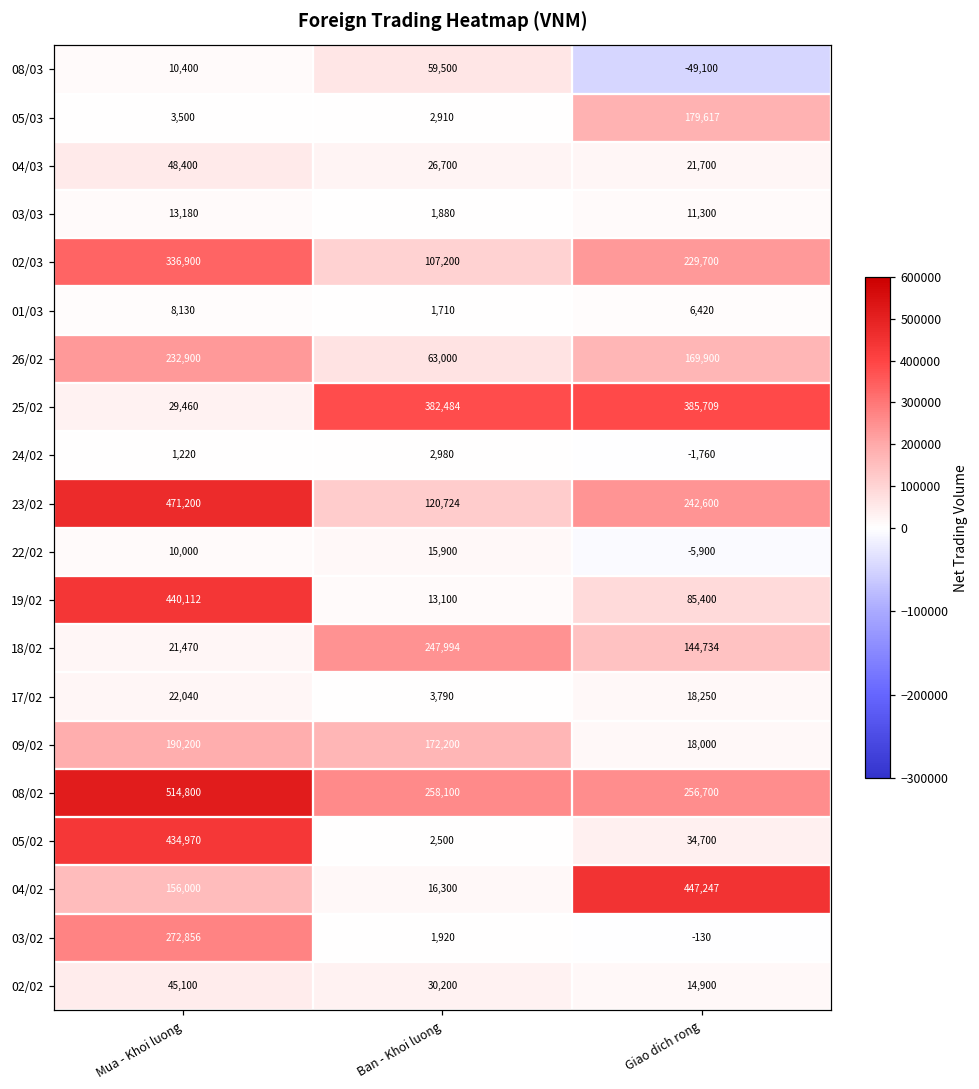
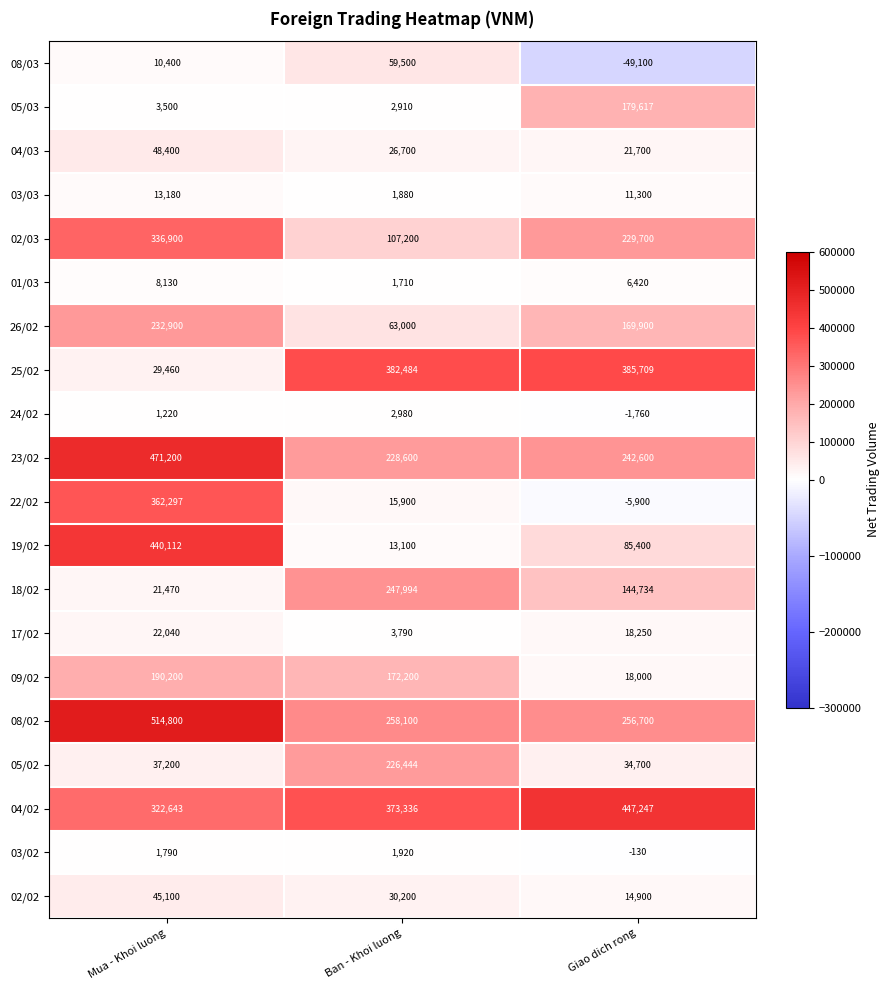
  {
    "08/03": {
      "Mua - Khoi luong": "10,400",
      "Ban - Khoi luong": "59,500",
      "Giao dich rong": "-49,100"
    },
    "05/03": {
      "Mua - Khoi luong": "3,500",
      "Ban - Khoi luong": "2,910",
      "Giao dich rong": "179,617"
    },
    "04/03": {
      "Mua - Khoi luong": "48,400",
      "Ban - Khoi luong": "26,700",
      "Giao dich rong": "21,700"
    },
    "03/03": {
      "Mua - Khoi luong": "13,180",
      "Ban - Khoi luong": "1,880",
      "Giao dich rong": "11,300"
    },
    "02/03": {
      "Mua - Khoi luong": "336,900",
      "Ban - Khoi luong": "107,200",
      "Giao dich rong": "229,700"
    },
    "01/03": {
      "Mua - Khoi luong": "8,130",
      "Ban - Khoi luong": "1,710",
      "Giao dich rong": "6,420"
    },
    "26/02": {
      "Mua - Khoi luong": "232,900",
      "Ban - Khoi luong": "63,000",
      "Giao dich rong": "169,900"
    },
    "25/02": {
      "Mua - Khoi luong": "29,460",
      "Ban - Khoi luong": "382,484",
      "Giao dich rong": "385,709"
    },
    "24/02": {
      "Mua - Khoi luong": "1,220",
      "Ban - Khoi luong": "2,980",
      "Giao dich rong": "-1,760"
    },
    "23/02": {
      "Mua - Khoi luong": "471,200",
-     "Ban - Khoi luong": "120,724",
+     "Ban - Khoi luong": "228,600",
      "Giao dich rong": "242,600"
    },
    "22/02": {
-     "Mua - Khoi luong": "10,000",
+     "Mua - Khoi luong": "362,297",
      "Ban - Khoi luong": "15,900",
      "Giao dich rong": "-5,900"
    },
    "19/02": {
      "Mua - Khoi luong": "440,112",
      "Ban - Khoi luong": "13,100",
      "Giao dich rong": "85,400"
    },
    "18/02": {
      "Mua - Khoi luong": "21,470",
      "Ban - Khoi luong": "247,994",
      "Giao dich rong": "144,734"
    },
    "17/02": {
      "Mua - Khoi luong": "22,040",
      "Ban - Khoi luong": "3,790",
      "Giao dich rong": "18,250"
    },
    "09/02": {
      "Mua - Khoi luong": "190,200",
      "Ban - Khoi luong": "172,200",
      "Giao dich rong": "18,000"
    },
    "08/02": {
      "Mua - Khoi luong": "514,800",
      "Ban - Khoi luong": "258,100",
      "Giao dich rong": "256,700"
    },
    "05/02": {
-     "Mua - Khoi luong": "434,970",
-     "Ban - Khoi luong": "2,500",
+     "Mua - Khoi luong": "37,200",
+     "Ban - Khoi luong": "226,444",
      "Giao dich rong": "34,700"
    },
    "04/02": {
-     "Mua - Khoi luong": "156,000",
-     "Ban - Khoi luong": "16,300",
+     "Mua - Khoi luong": "322,643",
+     "Ban - Khoi luong": "373,336",
      "Giao dich rong": "447,247"
    },
    "03/02": {
-     "Mua - Khoi luong": "272,856",
+     "Mua - Khoi luong": "1,790",
      "Ban - Khoi luong": "1,920",
      "Giao dich rong": "-130"
    },
    "02/02": {
      "Mua - Khoi luong": "45,100",
      "Ban - Khoi luong": "30,200",
      "Giao dich rong": "14,900"
    }
  }
